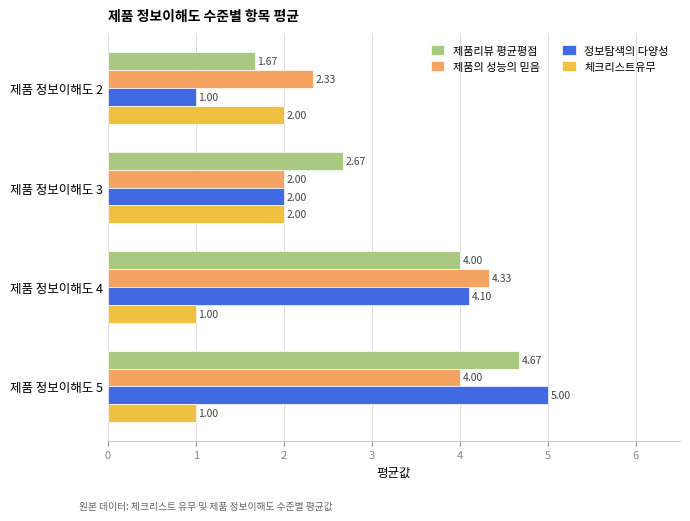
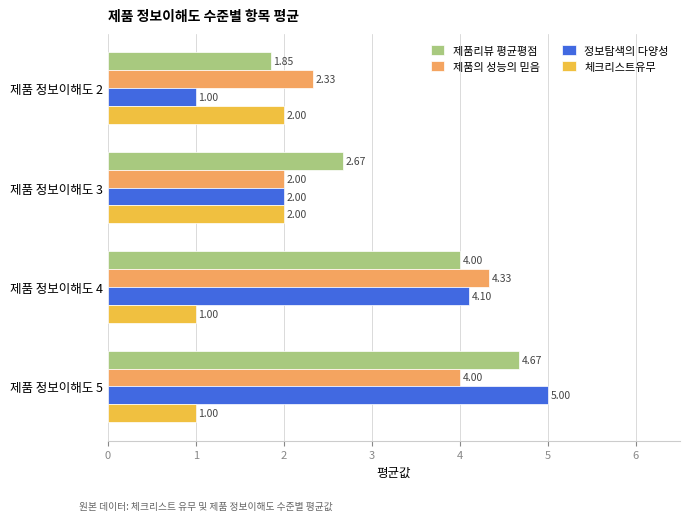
  {
    "제품리뷰 평균평점": {
-     "제품 정보이해도 2": 1.67,
+     "제품 정보이해도 2": 1.85,
      "제품 정보이해도 3": 2.67,
      "제품 정보이해도 4": 4.00,
      "제품 정보이해도 5": 4.67
    },
    "정보탐색의 다양성": {
      "제품 정보이해도 2": 1.00,
      "제품 정보이해도 3": 2.00,
      "제품 정보이해도 4": 4.10,
      "제품 정보이해도 5": 5.00
    }
  }
